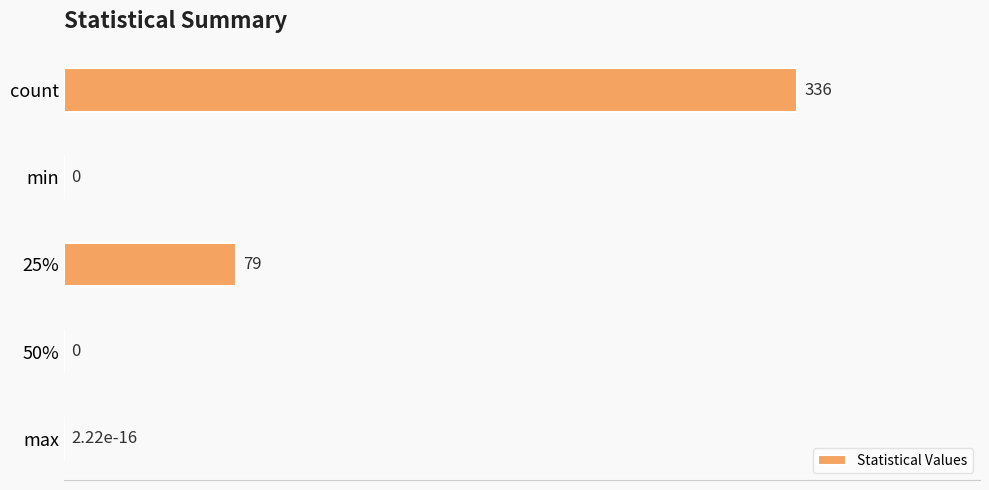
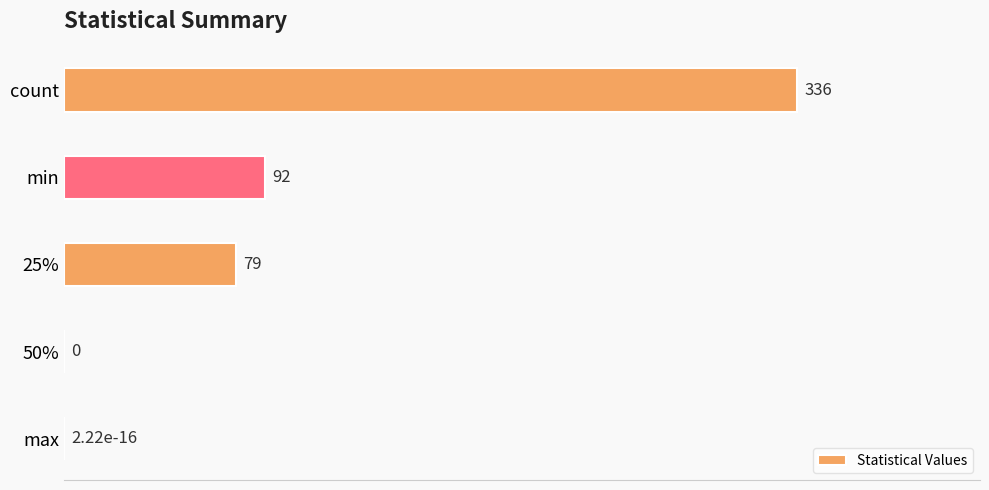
  {
    "count": "336",
-   "min": "0",
+   "min": "92",
    "25%": "79",
    "50%": "0",
    "max": "2.22e-16"
  }
